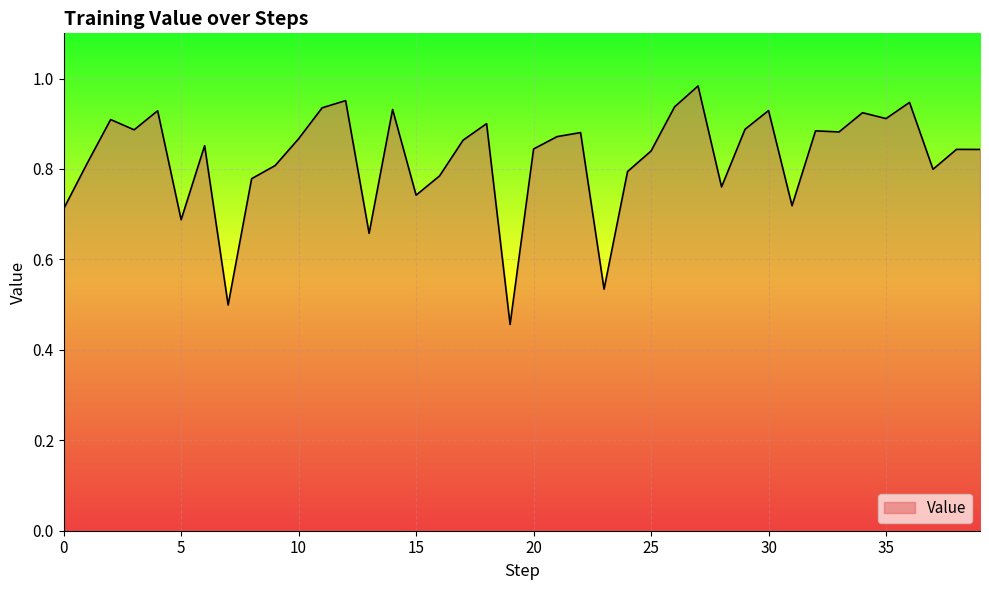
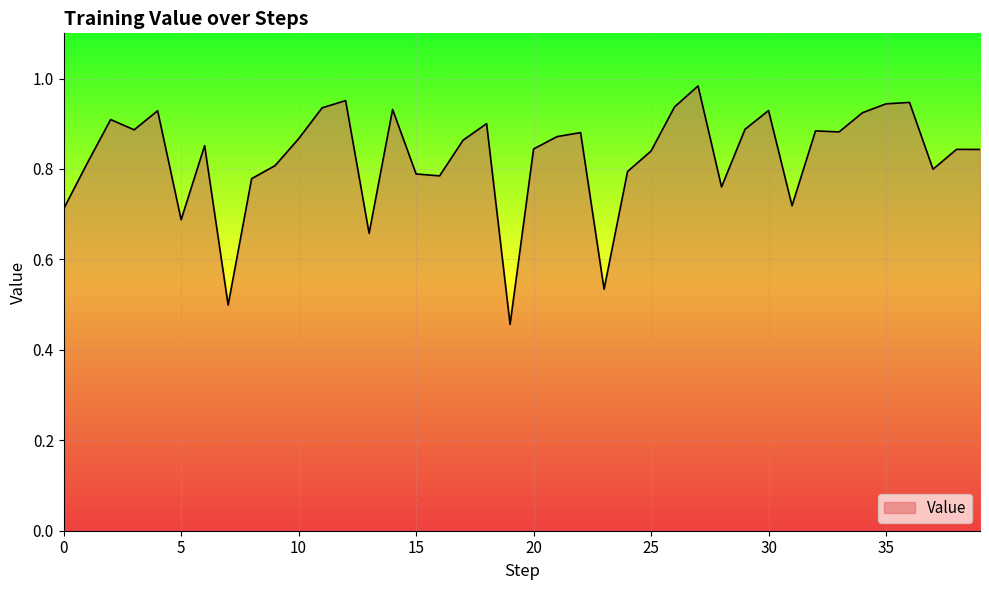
  {
    "0": 0.71,
    "5": 0.69,
    "10": 0.87,
-   "15": 0.74,
+   "15": 0.79,
    "20": 0.84,
    "25": 0.84,
    "30": 0.93,
-   "35": 0.91
+   "35": 0.94
  }
